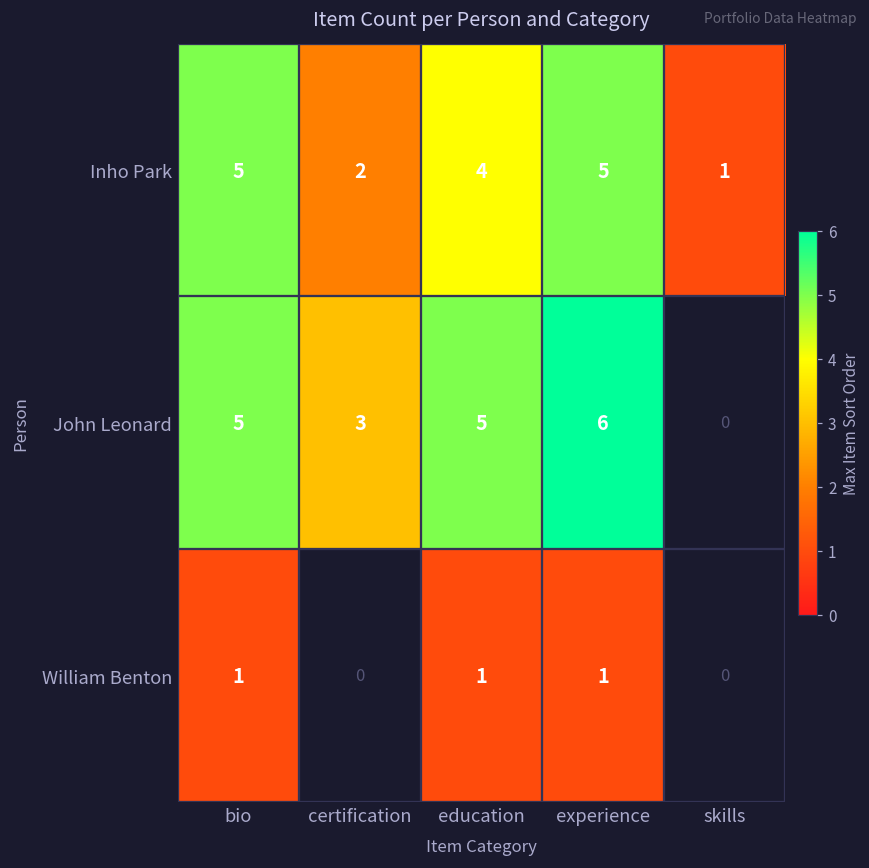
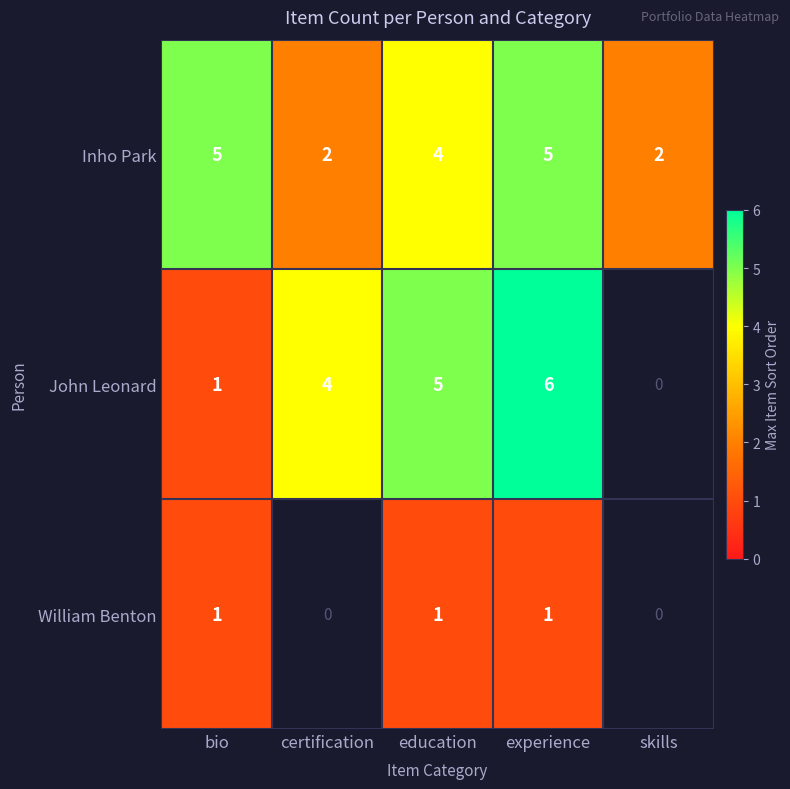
  {
    "Inho Park": {
      "bio": 5,
      "certification": 2,
      "education": 4,
      "experience": 5,
-     "skills": 1
+     "skills": 2
    },
    "John Leonard": {
-     "bio": 5,
-     "certification": 3,
+     "bio": 1,
+     "certification": 4,
      "education": 5,
      "experience": 6
    },
    "William Benton": {
      "bio": 1,
      "education": 1,
      "experience": 1
    }
  }
